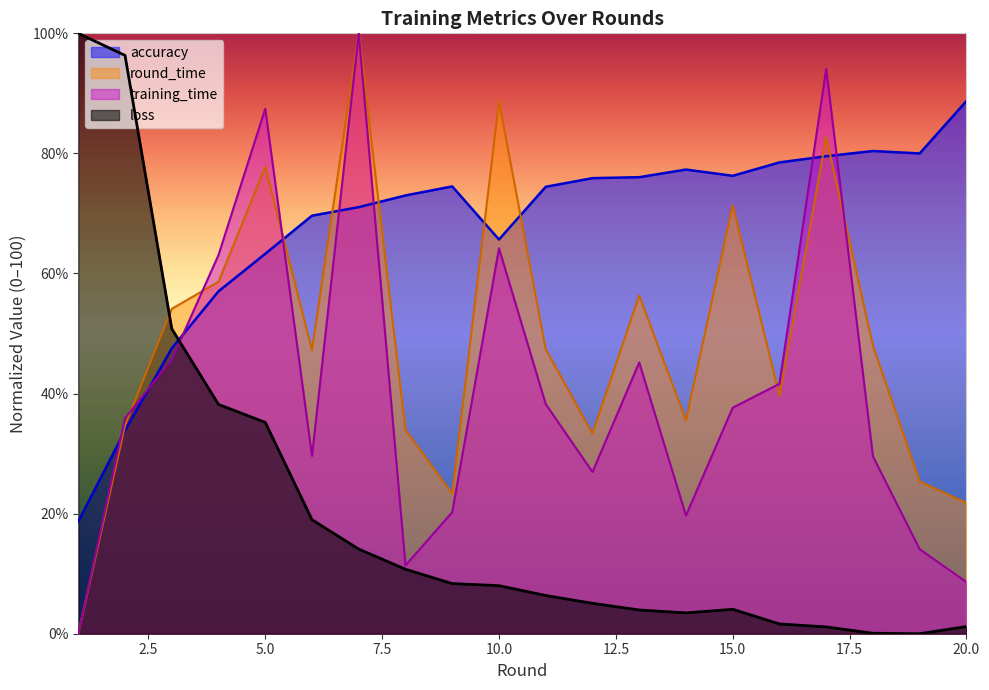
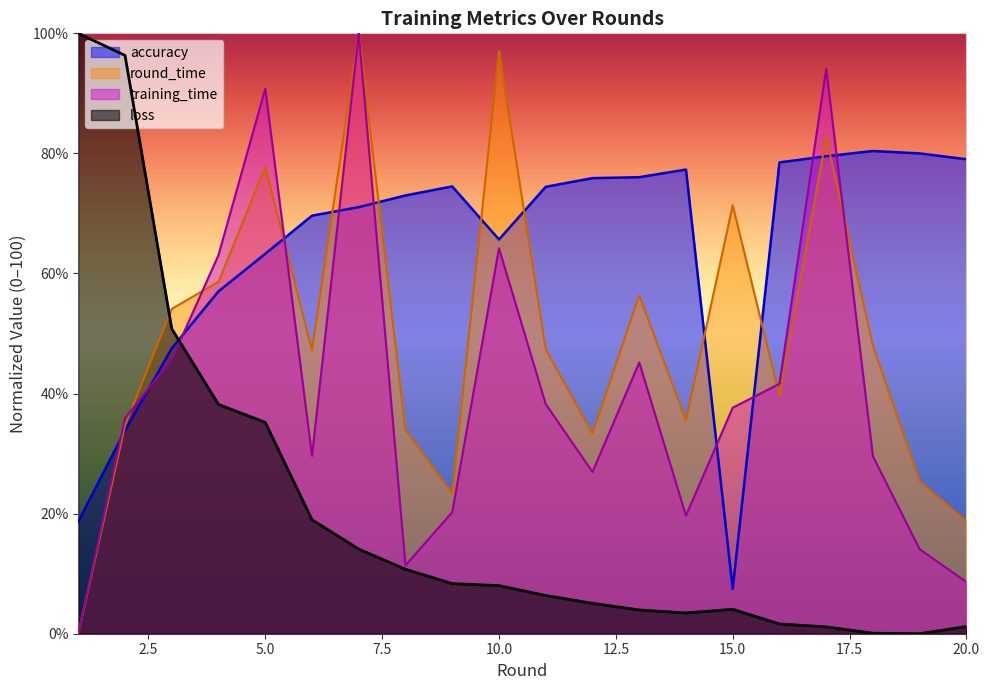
  {
    "accuracy": {
      "5.0": "63%",
      "10.0": "66%",
-     "15.0": "76%",
-     "20.0": "89%"
+     "15.0": "7%",
+     "20.0": "79%"
    },
    "round_time": {
      "5.0": "78%",
-     "10.0": "89%",
+     "10.0": "97%",
      "15.0": "71%",
-     "20.0": "22%"
+     "20.0": "19%"
    },
    "training_time": {
-     "5.0": "87%",
+     "5.0": "91%",
      "10.0": "64%",
      "15.0": "38%",
      "20.0": "9%"
    },
    "loss": {
      "5.0": "35%",
      "10.0": "8%",
      "15.0": "4%",
      "20.0": "1%"
    }
  }
